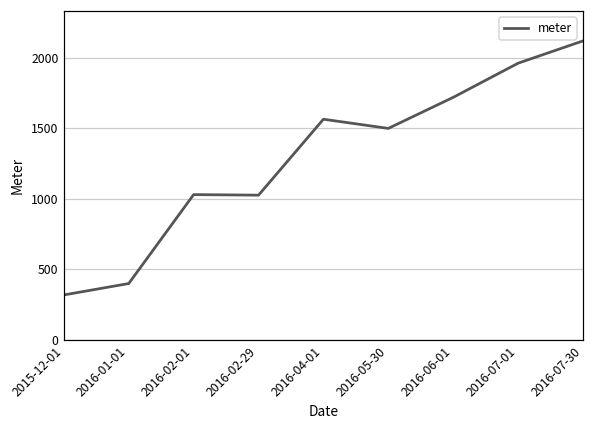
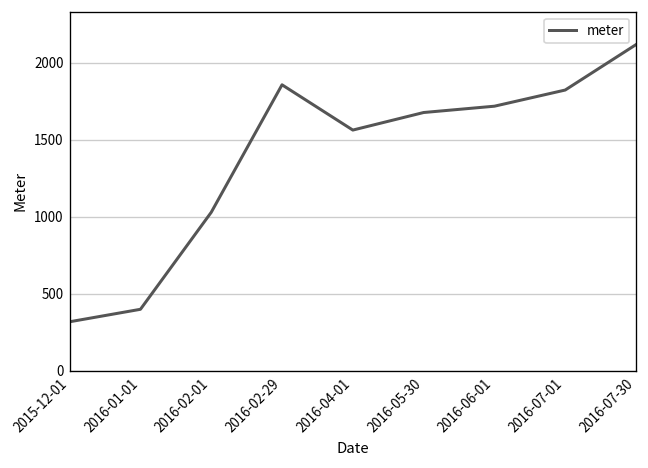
  {
    "2015-12-01": 320,
    "2016-01-01": 400,
    "2016-02-01": 1030,
-   "2016-02-29": 1030,
+   "2016-02-29": 1860,
    "2016-04-01": 1560,
-   "2016-05-30": 1500,
+   "2016-05-30": 1680,
    "2016-06-01": 1720,
-   "2016-07-01": 1960,
+   "2016-07-01": 1820,
    "2016-07-30": 2120
  }
